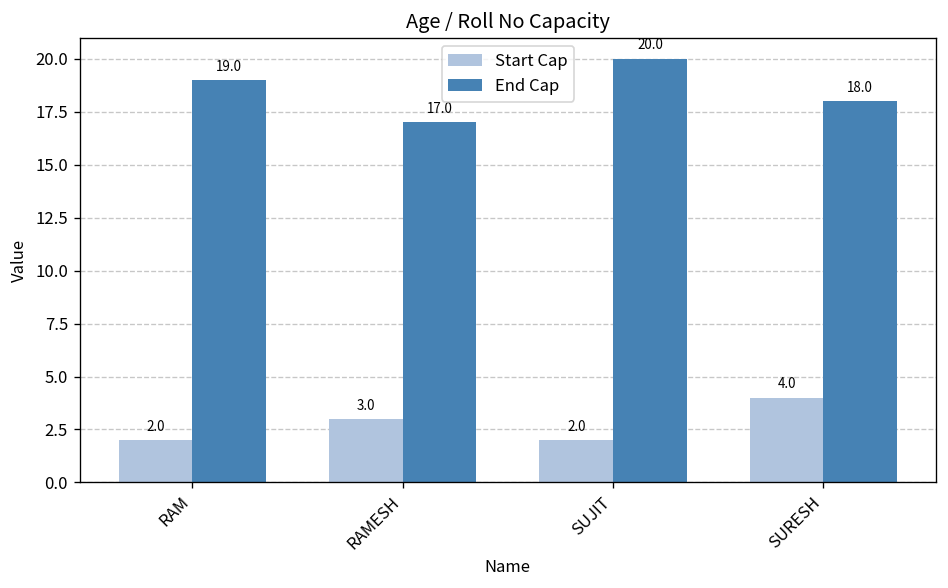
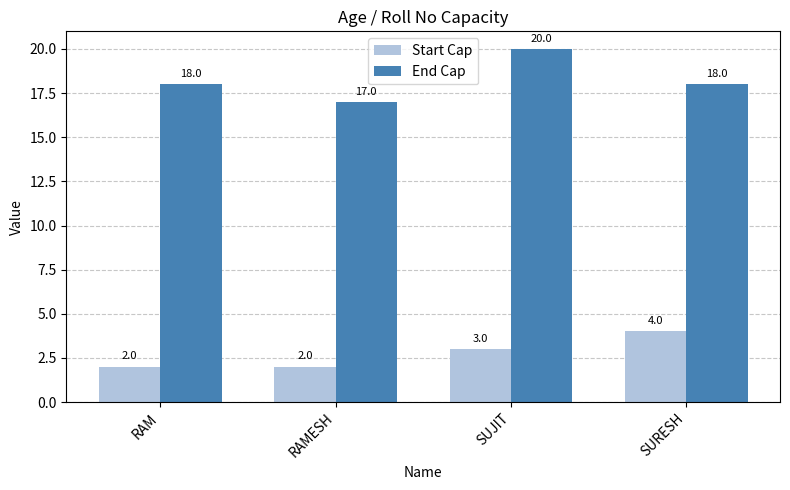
  {
    "Start Cap": {
      "RAM": 2.0,
-     "RAMESH": 3.0,
-     "SUJIT": 2.0,
+     "RAMESH": 2.0,
+     "SUJIT": 3.0,
      "SURESH": 4.0
    },
    "End Cap": {
-     "RAM": 19.0,
+     "RAM": 18.0,
      "RAMESH": 17.0,
      "SUJIT": 20.0,
      "SURESH": 18.0
    }
  }
